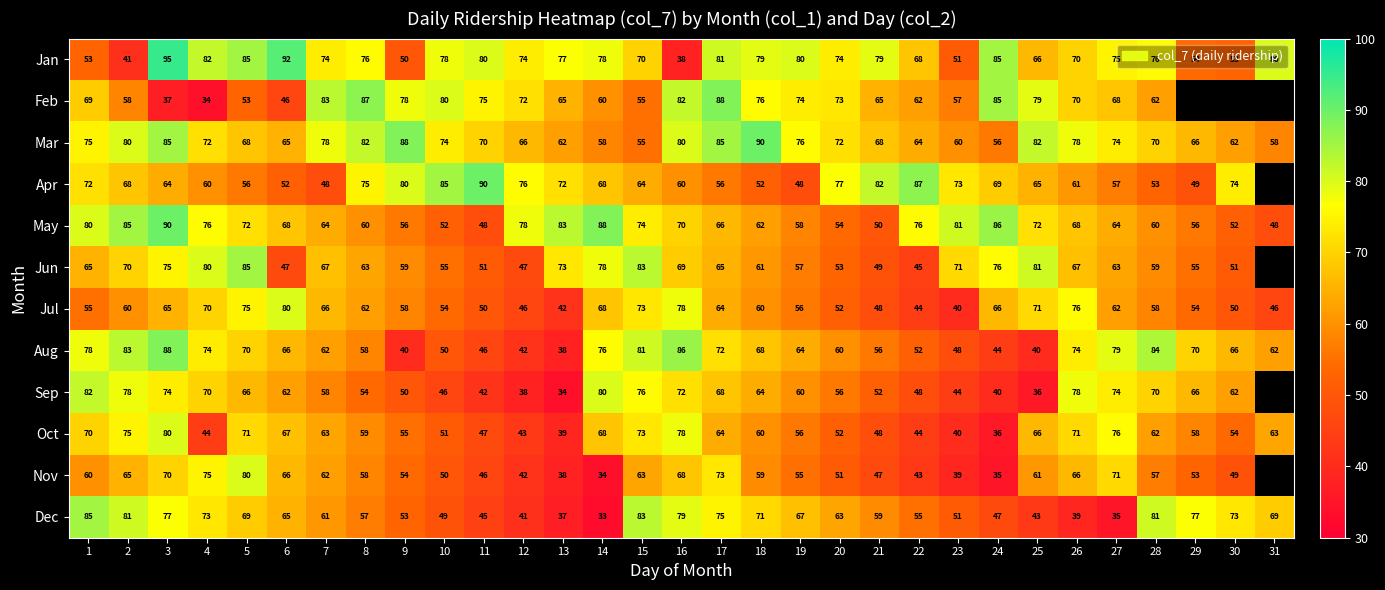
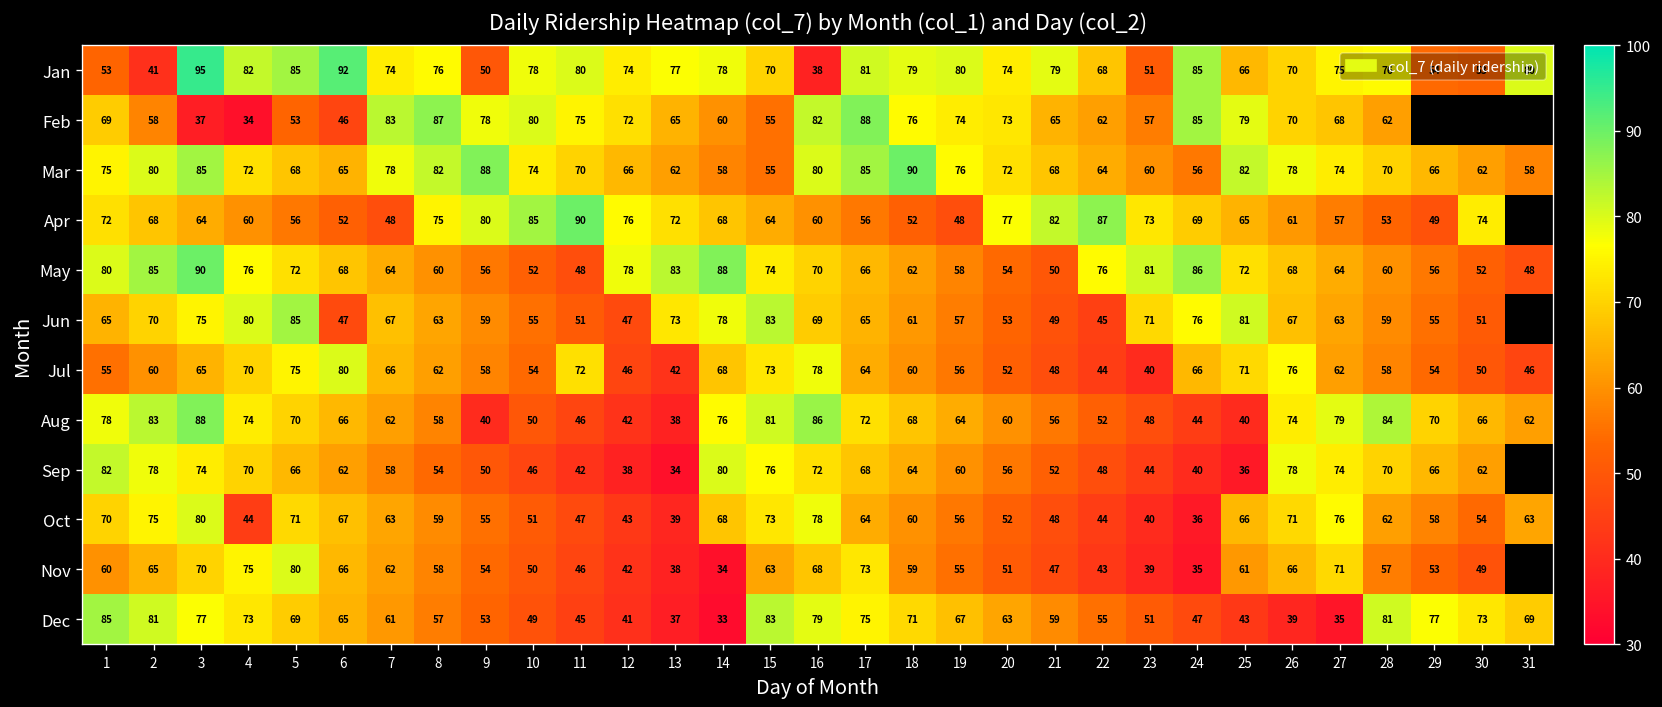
  {
    "Jul": {
      "1": 55,
      "2": 60,
      "3": 65,
      "4": 70,
      "5": 75,
      "6": 80,
      "7": 66,
      "8": 62,
      "9": 58,
      "10": 54,
-     "11": 50,
+     "11": 72,
      "12": 46,
      "13": 42,
      "14": 68,
      "15": 73,
      "16": 78,
      "17": 64,
      "18": 60,
      "19": 56,
      "20": 52,
      "21": 48,
      "22": 44,
      "23": 40,
      "24": 66,
      "25": 71,
      "26": 76,
      "27": 62,
      "28": 58,
      "29": 54,
      "30": 50,
      "31": 46
    }
  }
